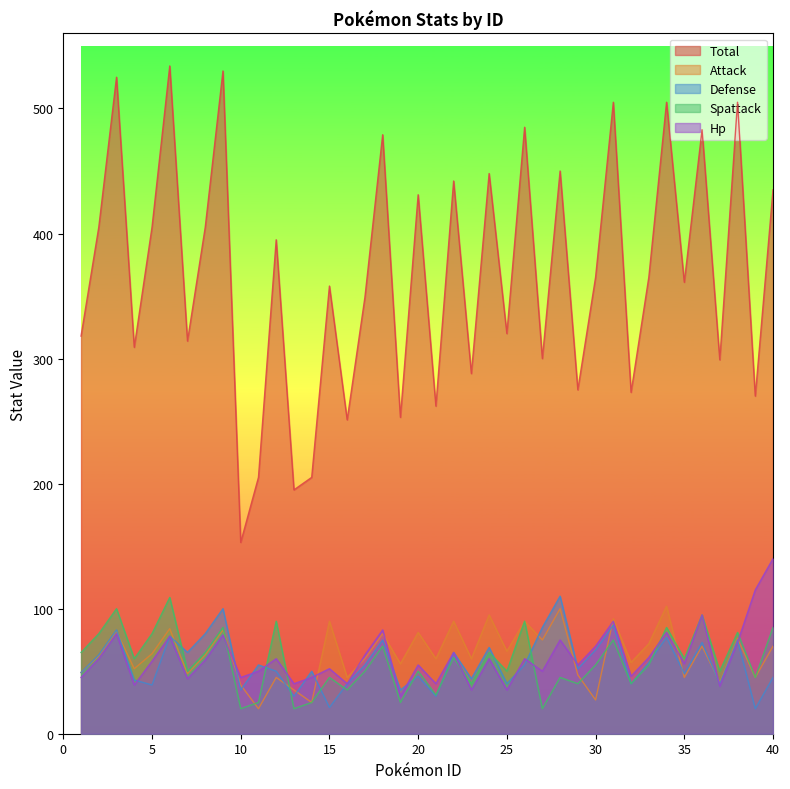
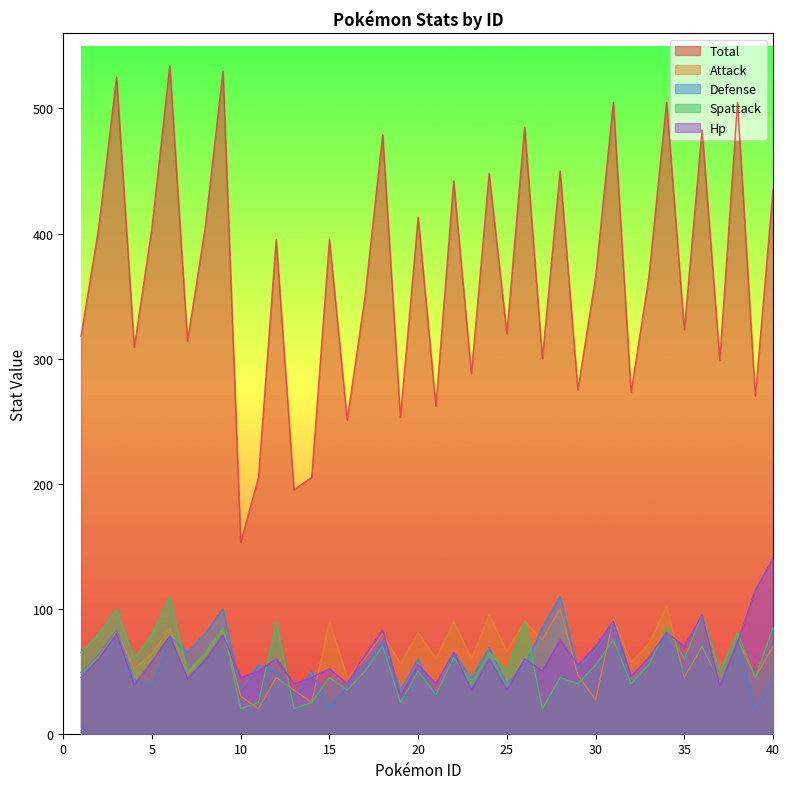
  {
    "Total": {
      "5": 405,
      "10": 153,
-     "15": 358,
-     "20": 431,
+     "15": 395,
+     "20": 413,
      "25": 320,
      "30": 365,
-     "35": 361,
+     "35": 323,
      "40": 435
    },
    "Attack": {
      "5": 64,
-     "10": 39,
+     "10": 30,
      "15": 90,
      "20": 81,
      "25": 66,
      "30": 27,
      "35": 45,
      "40": 70
    },
    "Defense": {
      "5": 39,
      "10": 35,
      "15": 21,
-     "20": 46,
+     "20": 60,
      "25": 40,
      "30": 67,
      "35": 48,
      "40": 45
    },
    "Spattack": {
      "5": 80,
      "10": 20,
      "15": 45,
      "20": 50,
      "25": 50,
      "30": 55,
      "35": 60,
      "40": 85
    },
    "Hp": {
      "5": 58,
      "10": 45,
      "15": 52,
      "20": 55,
      "25": 35,
      "30": 70,
-     "35": 56,
+     "35": 70,
      "40": 140
    }
  }
